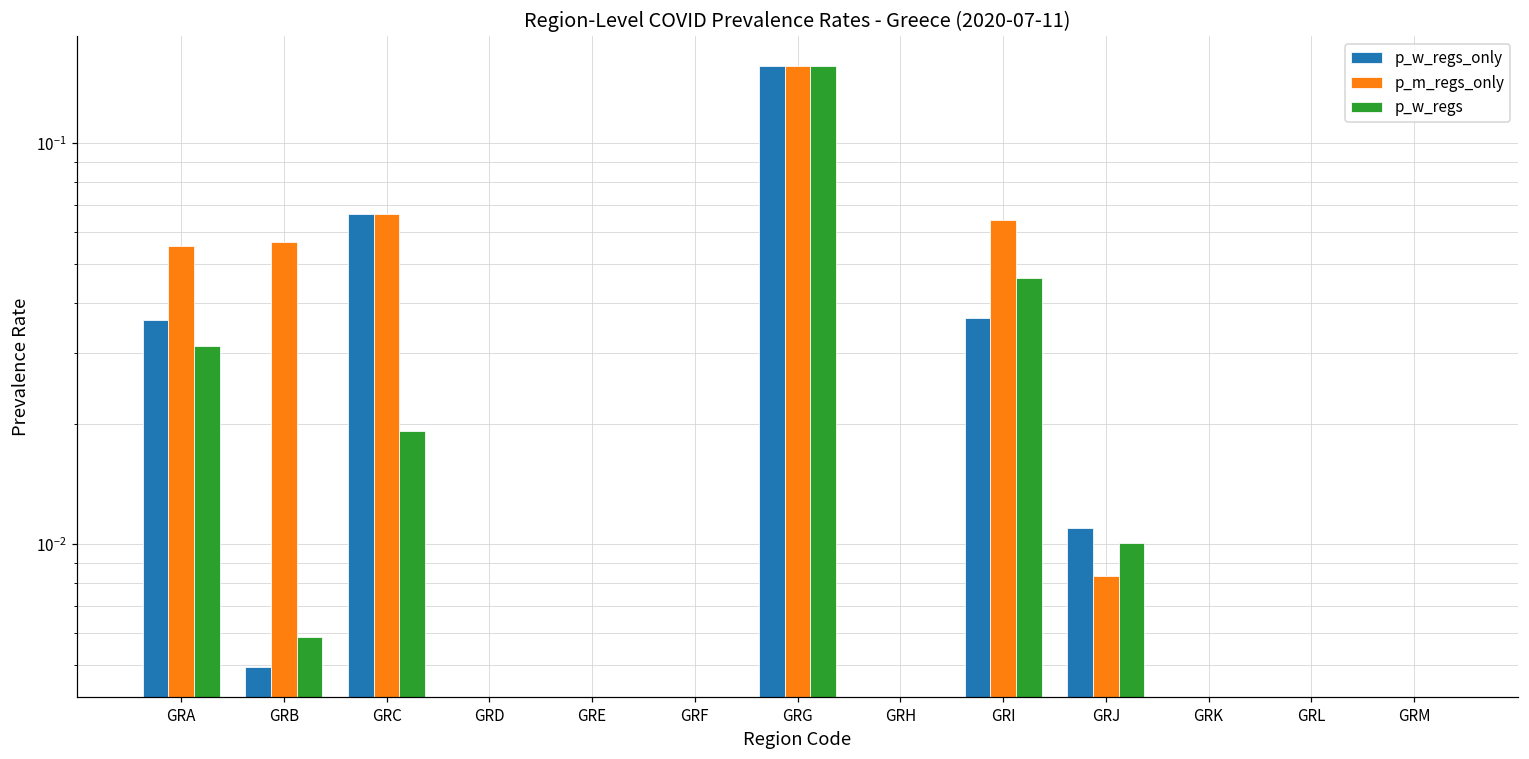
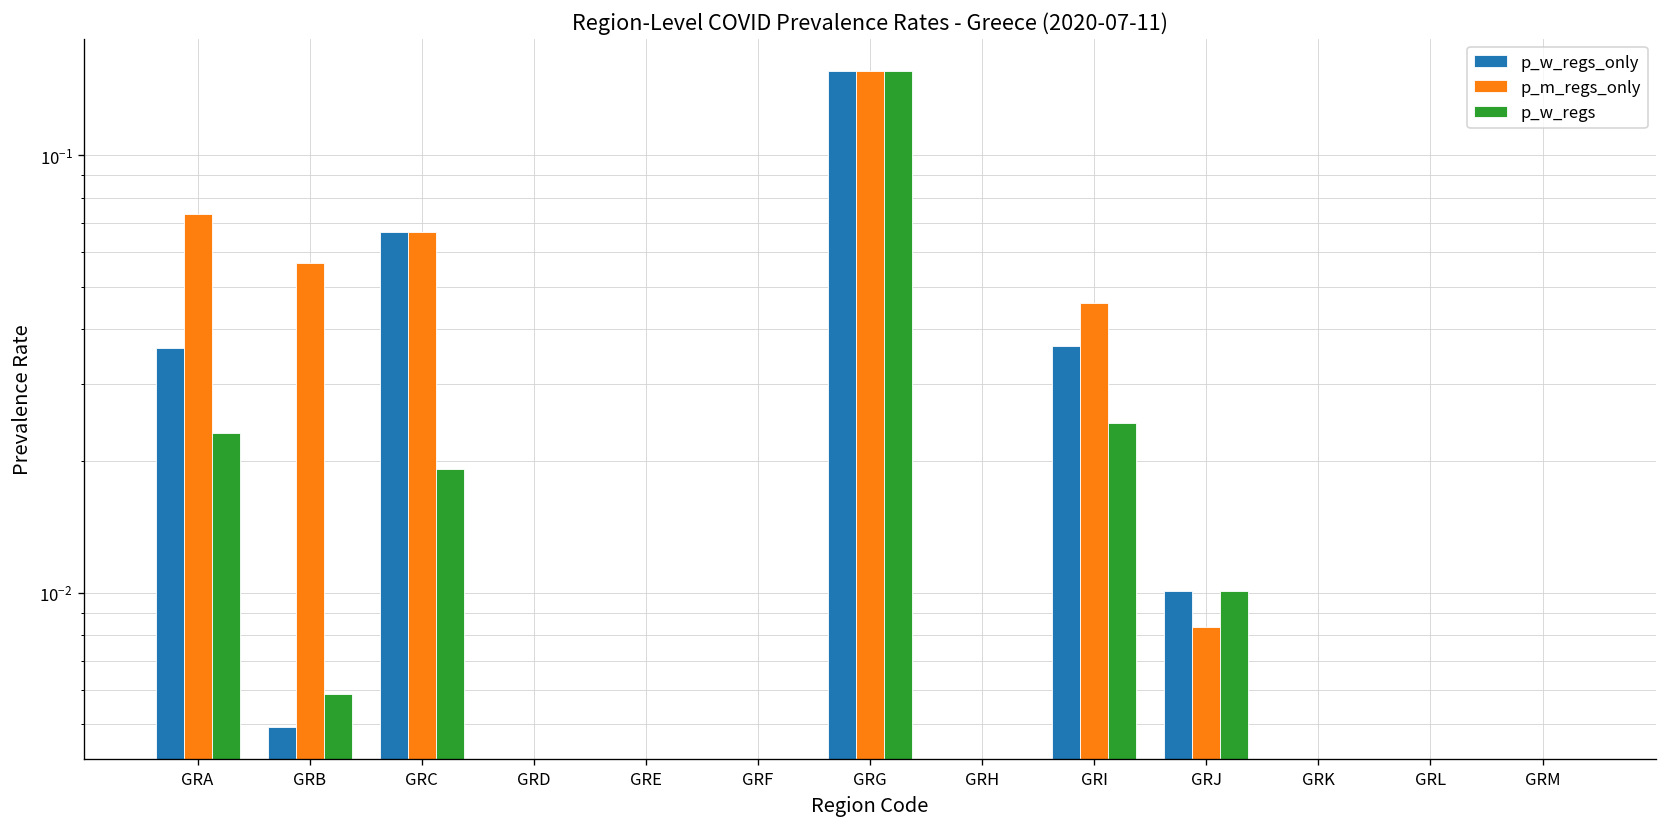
  {
    "p_w_regs_only": {
      "GRA": 0.036,
      "GRB": 0.0049,
      "GRC": 0.067,
      "GRG": 0.156,
      "GRI": 0.037,
-     "GRJ": 0.0110
+     "GRJ": 0.0101
    },
    "p_m_regs_only": {
-     "GRA": 0.056,
+     "GRA": 0.073,
      "GRB": 0.057,
      "GRC": 0.067,
      "GRG": 0.156,
-     "GRI": 0.064,
+     "GRI": 0.046,
      "GRJ": 0.0083
    },
    "p_w_regs": {
-     "GRA": 0.031,
+     "GRA": 0.023,
      "GRB": 0.0059,
      "GRC": 0.019,
      "GRG": 0.156,
-     "GRI": 0.046,
+     "GRI": 0.024,
      "GRJ": 0.010
    }
  }
